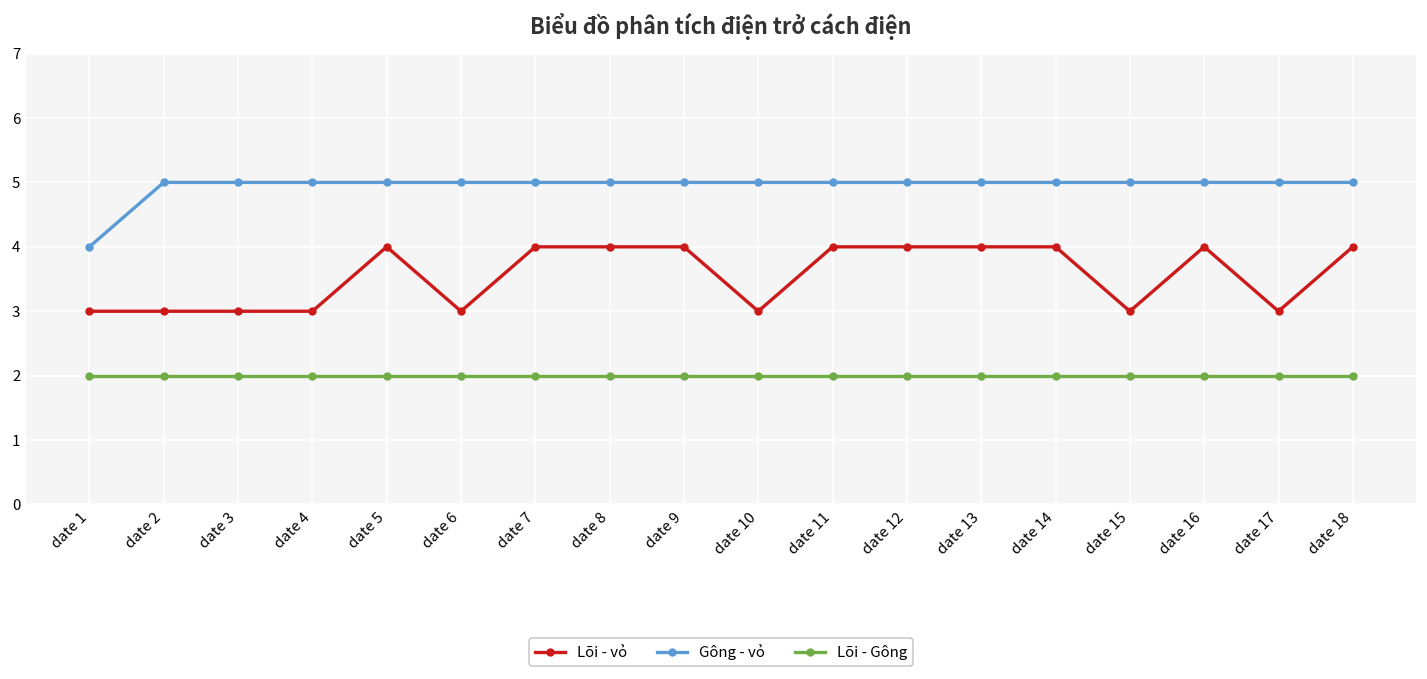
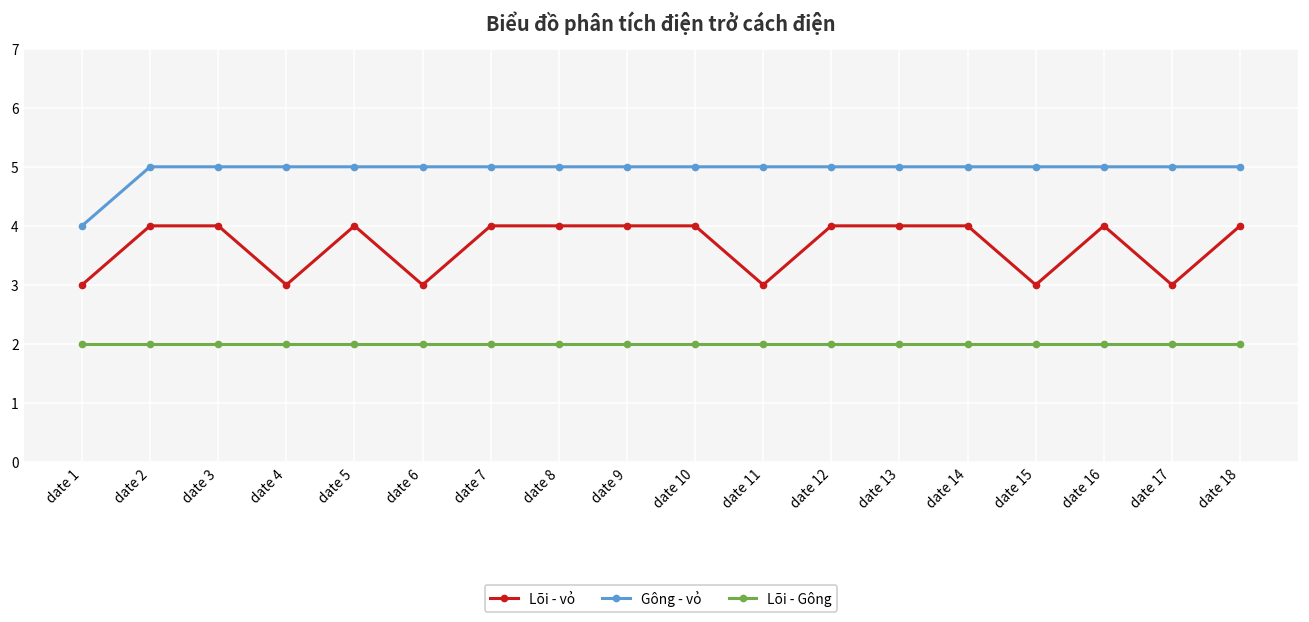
  {
    "Lõi - vỏ": {
      "date 1": 3,
-     "date 2": 3,
-     "date 3": 3,
+     "date 2": 4,
+     "date 3": 4,
      "date 4": 3,
      "date 5": 4,
      "date 6": 3,
      "date 7": 4,
      "date 8": 4,
      "date 9": 4,
-     "date 10": 3,
-     "date 11": 4,
+     "date 10": 4,
+     "date 11": 3,
      "date 12": 4,
      "date 13": 4,
      "date 14": 4,
      "date 15": 3,
      "date 16": 4,
      "date 17": 3,
      "date 18": 4
    },
    "Gông - vỏ": {
      "date 1": 4,
      "date 2": 5,
      "date 3": 5,
      "date 4": 5,
      "date 5": 5,
      "date 6": 5,
      "date 7": 5,
      "date 8": 5,
      "date 9": 5,
      "date 10": 5,
      "date 11": 5,
      "date 12": 5,
      "date 13": 5,
      "date 14": 5,
      "date 15": 5,
      "date 16": 5,
      "date 17": 5,
      "date 18": 5
    },
    "Lõi - Gông": {
      "date 1": 2,
      "date 2": 2,
      "date 3": 2,
      "date 4": 2,
      "date 5": 2,
      "date 6": 2,
      "date 7": 2,
      "date 8": 2,
      "date 9": 2,
      "date 10": 2,
      "date 11": 2,
      "date 12": 2,
      "date 13": 2,
      "date 14": 2,
      "date 15": 2,
      "date 16": 2,
      "date 17": 2,
      "date 18": 2
    }
  }
